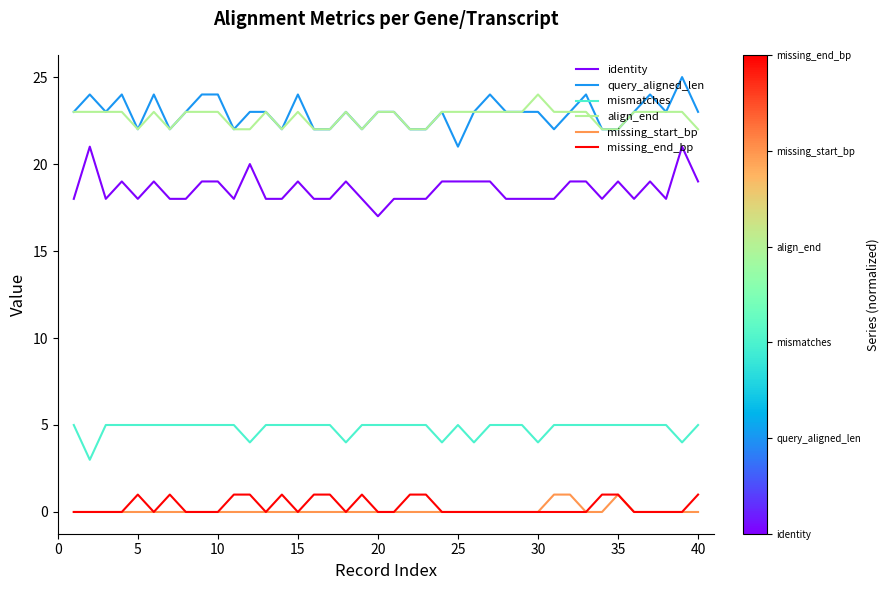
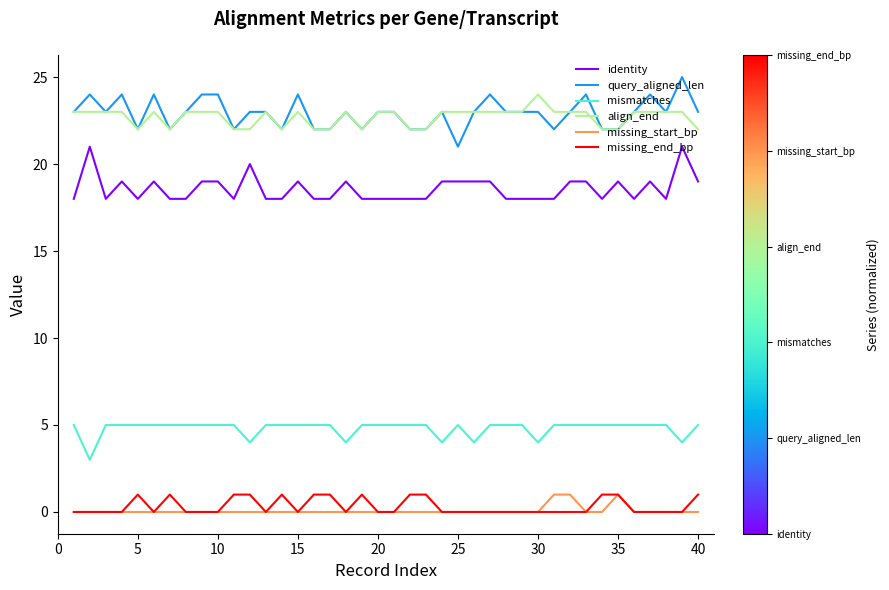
  {
    "identity": {
      "5": 18,
      "10": 19,
      "15": 19,
-     "20": 17,
+     "20": 18,
      "25": 19,
      "30": 18,
      "35": 19,
      "40": 19
    },
    "query_aligned_len": {
      "10": 24,
      "15": 24,
      "25": 21,
      "30": 23,
      "40": 23
    },
    "mismatches": {
      "5": 5,
      "10": 5,
      "15": 5,
      "20": 5,
      "25": 5,
      "30": 4,
      "35": 5,
      "40": 5
    },
    "align_end": {
      "10": 23,
      "15": 23,
      "25": 23,
      "30": 24,
      "40": 22
    },
    "missing_start_bp": {
      "5": 0,
      "40": 0
    },
    "missing_end_bp": {
      "5": 1,
      "40": 1
    }
  }
